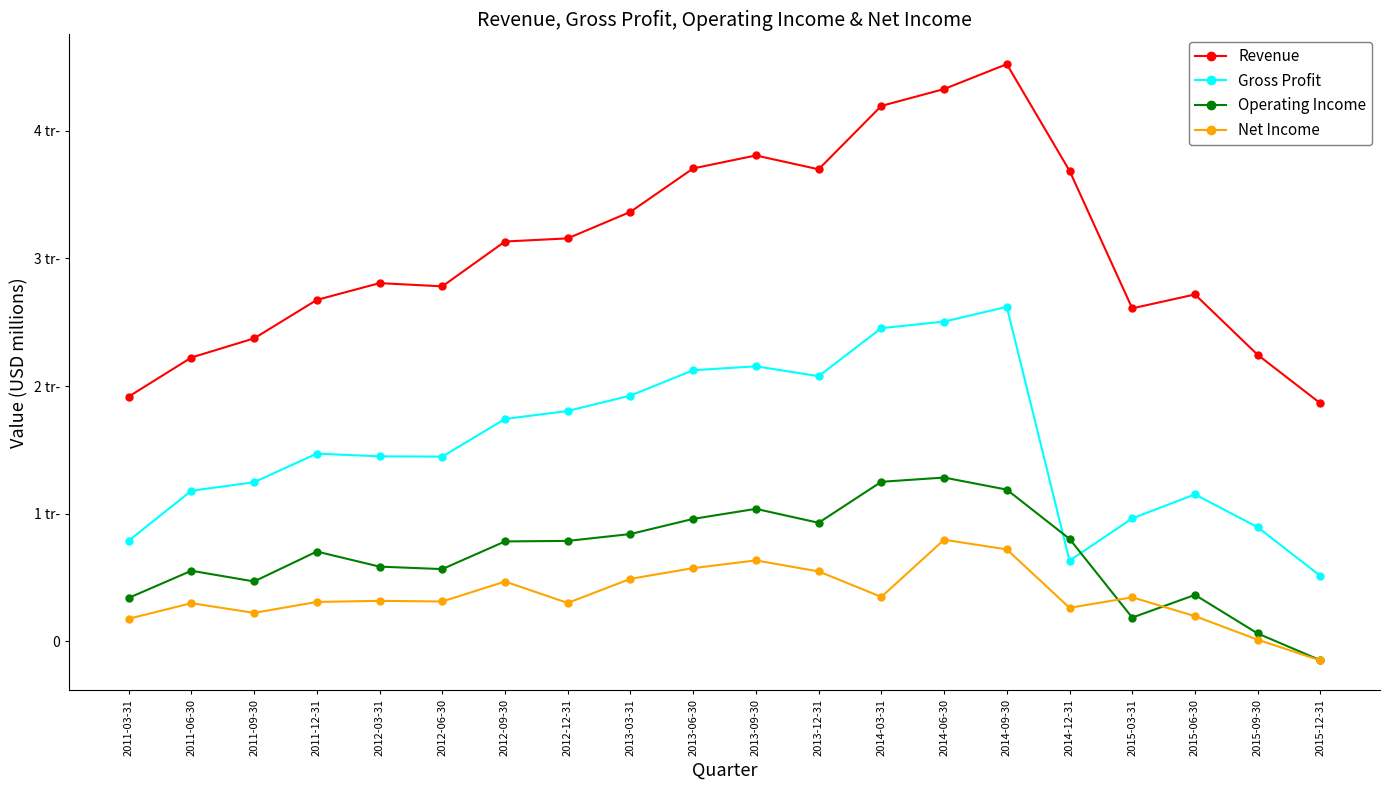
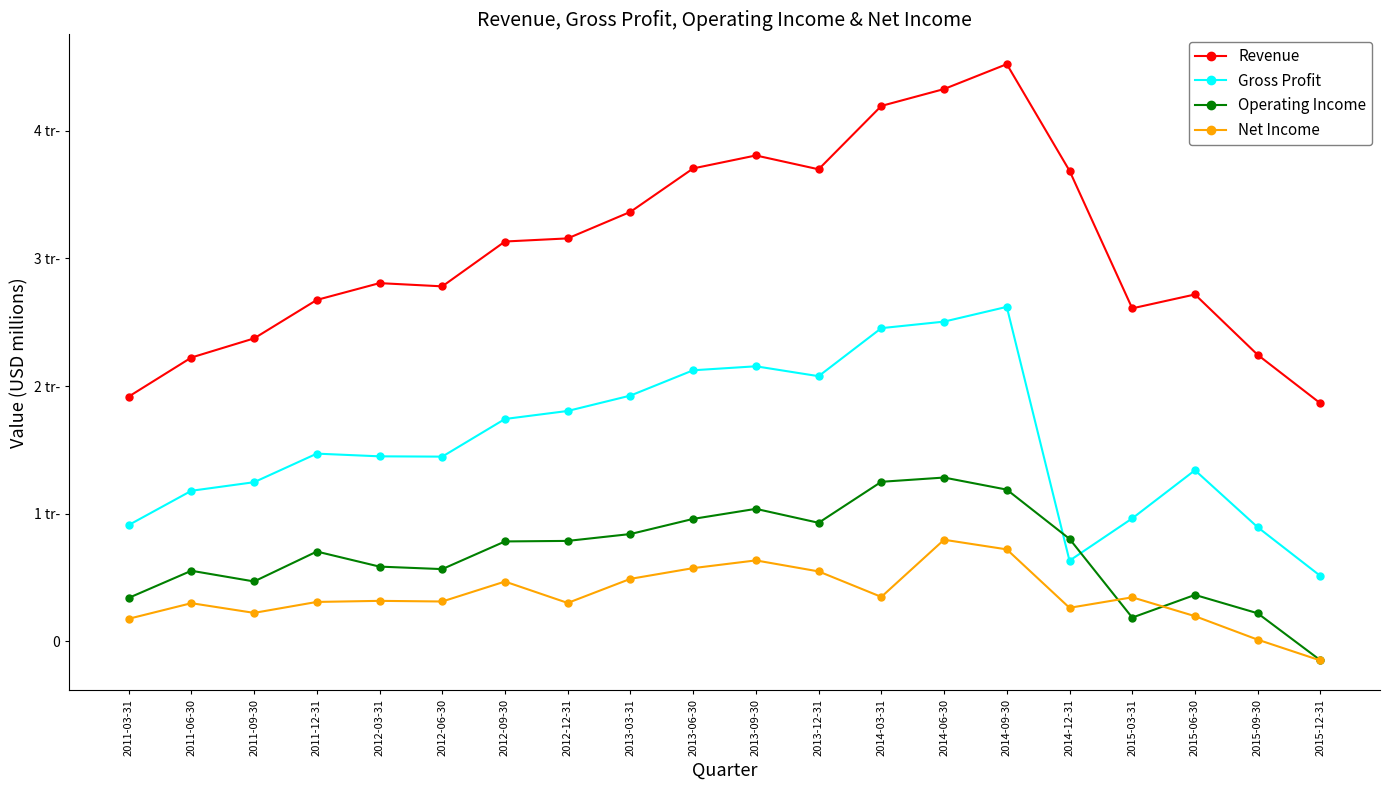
  {
    "Revenue": {
      "2011-03-31": "1.92 tr-",
      "2011-06-30": "2.22 tr-",
      "2011-09-30": "2.37 tr-",
      "2011-12-31": "2.67 tr-",
      "2012-03-31": "2.81 tr-",
      "2012-06-30": "2.78 tr-",
      "2012-09-30": "3.13 tr-",
      "2012-12-31": "3.16 tr-",
      "2013-03-31": "3.36 tr-",
      "2013-06-30": "3.70 tr-",
      "2013-09-30": "3.81 tr-",
      "2013-12-31": "3.70 tr-",
      "2014-03-31": "4.19 tr-",
      "2014-06-30": "4.33 tr-",
      "2014-09-30": "4.52 tr-",
      "2014-12-31": "3.69 tr-",
      "2015-03-31": "2.61 tr-",
      "2015-06-30": "2.72 tr-",
      "2015-09-30": "2.24 tr-",
      "2015-12-31": "1.86 tr-"
    },
    "Gross Profit": {
-     "2011-03-31": "0.79 tr-",
+     "2011-03-31": "0.91 tr-",
      "2011-06-30": "1.18 tr-",
      "2011-09-30": "1.25 tr-",
      "2011-12-31": "1.47 tr-",
      "2012-03-31": "1.45 tr-",
      "2012-06-30": "1.45 tr-",
      "2012-09-30": "1.74 tr-",
      "2012-12-31": "1.80 tr-",
      "2013-03-31": "1.93 tr-",
      "2013-06-30": "2.12 tr-",
      "2013-09-30": "2.15 tr-",
      "2013-12-31": "2.08 tr-",
      "2014-03-31": "2.45 tr-",
      "2014-06-30": "2.50 tr-",
      "2014-09-30": "2.62 tr-",
      "2014-12-31": "0.63 tr-",
      "2015-03-31": "0.96 tr-",
-     "2015-06-30": "1.15 tr-",
+     "2015-06-30": "1.34 tr-",
      "2015-09-30": "0.89 tr-",
      "2015-12-31": "0.51 tr-"
    },
    "Operating Income": {
      "2011-03-31": "0.34 tr-",
      "2011-06-30": "0.55 tr-",
      "2011-09-30": "0.47 tr-",
      "2011-12-31": "0.70 tr-",
      "2012-03-31": "0.59 tr-",
      "2012-06-30": "0.57 tr-",
      "2012-09-30": "0.78 tr-",
      "2012-12-31": "0.79 tr-",
      "2013-03-31": "0.84 tr-",
      "2013-06-30": "0.96 tr-",
      "2013-09-30": "1.04 tr-",
      "2013-12-31": "0.93 tr-",
      "2014-03-31": "1.25 tr-",
      "2014-06-30": "1.28 tr-",
      "2014-09-30": "1.19 tr-",
      "2014-12-31": "0.80 tr-",
      "2015-03-31": "0.19 tr-",
      "2015-06-30": "0.36 tr-",
-     "2015-09-30": "0.06 tr-"
+     "2015-09-30": "0.22 tr-"
    },
    "Net Income": {
      "2011-03-31": "0.18 tr-",
      "2011-06-30": "0.30 tr-",
      "2011-09-30": "0.22 tr-",
      "2011-12-31": "0.31 tr-",
      "2012-03-31": "0.32 tr-",
      "2012-06-30": "0.31 tr-",
      "2012-09-30": "0.47 tr-",
      "2012-12-31": "0.30 tr-",
      "2013-03-31": "0.49 tr-",
      "2013-06-30": "0.57 tr-",
      "2013-09-30": "0.63 tr-",
      "2013-12-31": "0.55 tr-",
      "2014-03-31": "0.35 tr-",
      "2014-06-30": "0.80 tr-",
      "2014-09-30": "0.72 tr-",
      "2014-12-31": "0.26 tr-",
      "2015-03-31": "0.35 tr-",
      "2015-06-30": "0.20 tr-",
      "2015-09-30": "0.01 tr-"
    }
  }
